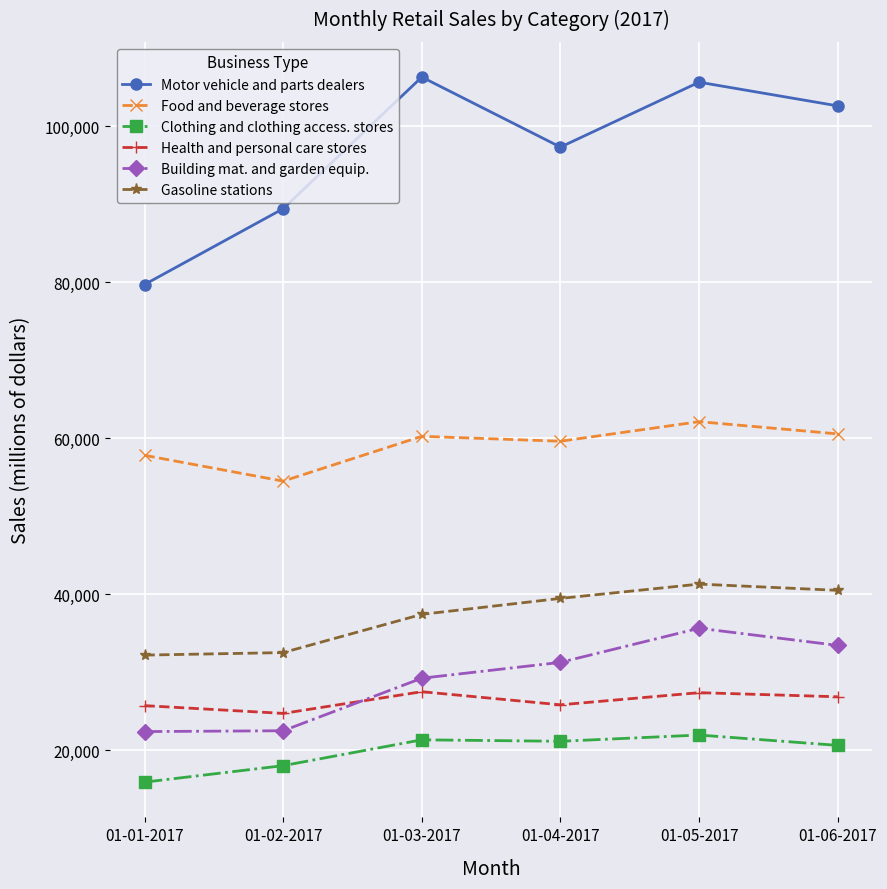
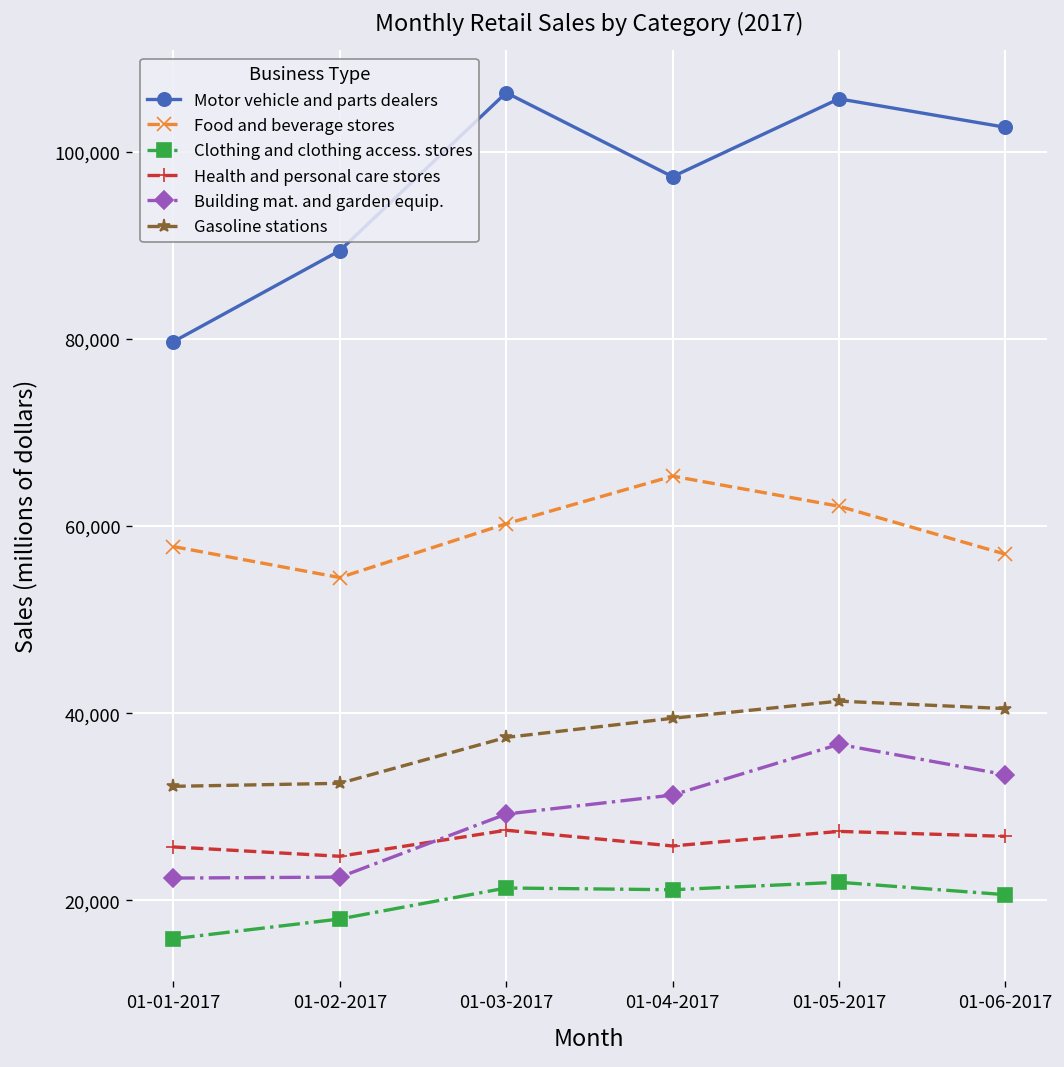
  {
    "Motor vehicle and parts dealers": {
      "01-01-2017": "80,000",
      "01-02-2017": "89,000",
      "01-03-2017": "106,000",
      "01-04-2017": "97,000",
      "01-05-2017": "106,000",
      "01-06-2017": "103,000"
    },
    "Food and beverage stores": {
      "01-01-2017": "58,000",
      "01-02-2017": "54,000",
      "01-03-2017": "60,000",
-     "01-04-2017": "60,000",
+     "01-04-2017": "65,000",
      "01-05-2017": "62,000",
-     "01-06-2017": "61,000"
+     "01-06-2017": "57,000"
    },
    "Clothing and clothing access. stores": {
      "01-01-2017": "16,000",
      "01-02-2017": "18,000",
      "01-03-2017": "21,000",
      "01-04-2017": "21,000",
      "01-05-2017": "22,000",
      "01-06-2017": "21,000"
    },
    "Health and personal care stores": {
      "01-01-2017": "26,000",
      "01-02-2017": "25,000",
      "01-03-2017": "27,000",
      "01-04-2017": "26,000",
      "01-05-2017": "27,000",
      "01-06-2017": "27,000"
    },
    "Building mat. and garden equip.": {
      "01-01-2017": "22,000",
      "01-02-2017": "22,000",
      "01-03-2017": "29,000",
      "01-04-2017": "31,000",
-     "01-05-2017": "36,000",
+     "01-05-2017": "37,000",
      "01-06-2017": "33,000"
    },
    "Gasoline stations": {
      "01-01-2017": "32,000",
      "01-02-2017": "33,000",
      "01-03-2017": "37,000",
      "01-04-2017": "39,000",
      "01-05-2017": "41,000",
      "01-06-2017": "40,000"
    }
  }
